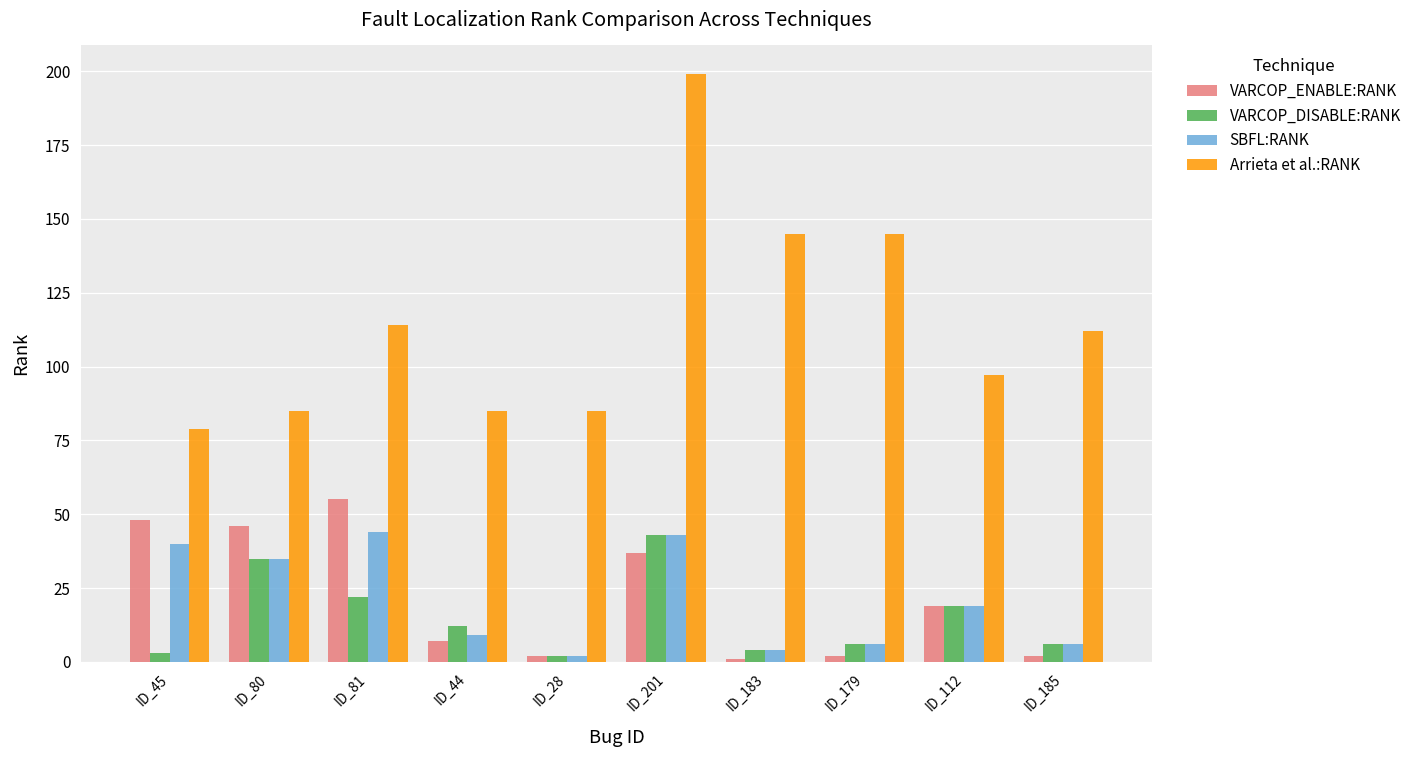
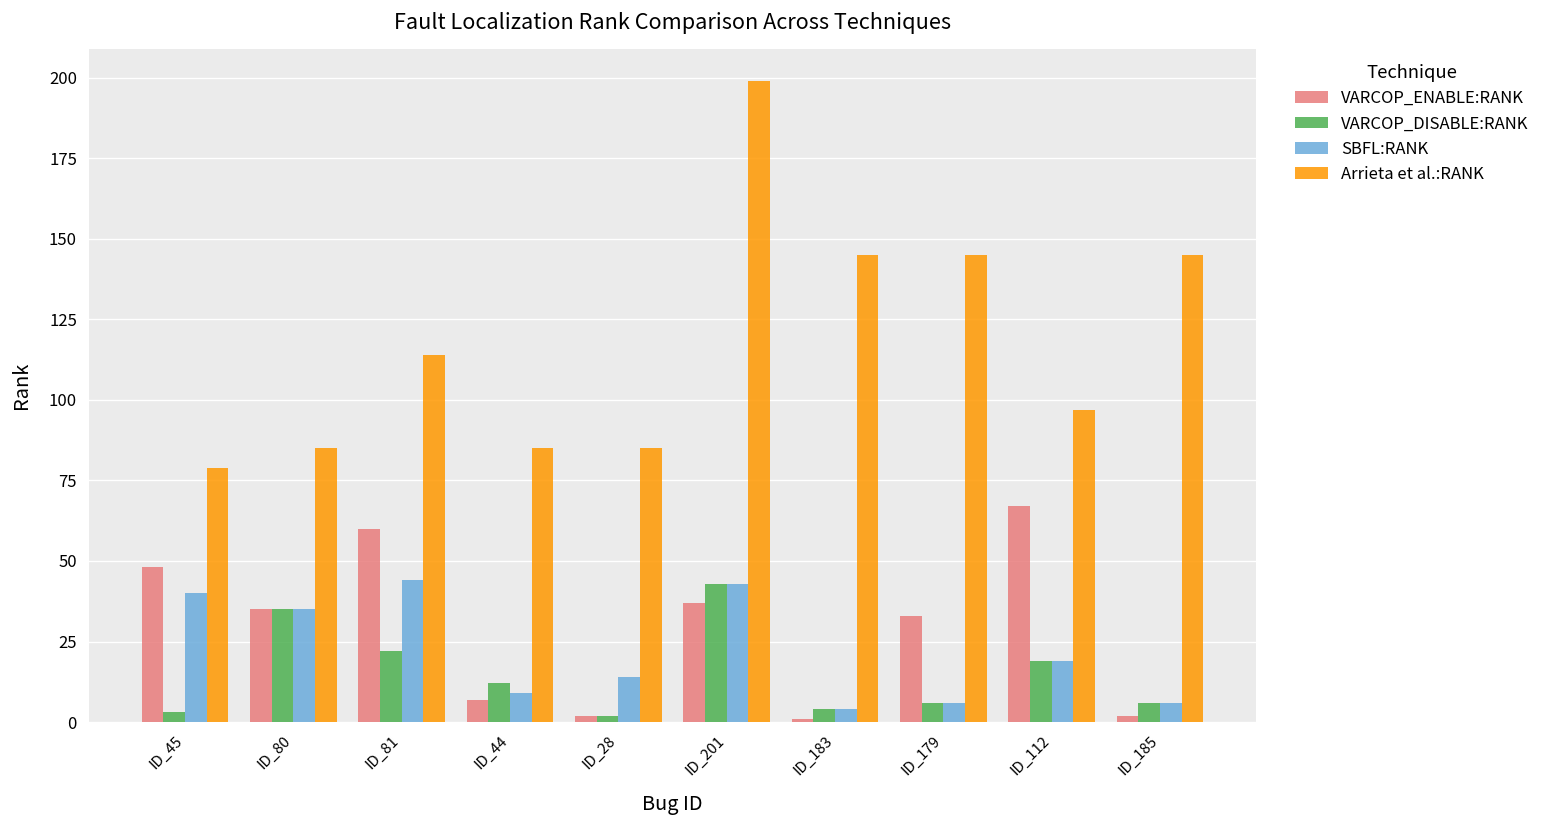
  {
    "VARCOP_ENABLE:RANK": {
      "ID_45": 48,
-     "ID_80": 46,
-     "ID_81": 55,
+     "ID_80": 35,
+     "ID_81": 60,
      "ID_44": 7,
      "ID_28": 2,
      "ID_201": 37,
      "ID_183": 1,
-     "ID_179": 2,
-     "ID_112": 19,
+     "ID_179": 33,
+     "ID_112": 67,
      "ID_185": 2
    },
    "VARCOP_DISABLE:RANK": {
      "ID_45": 3,
      "ID_80": 35,
      "ID_81": 22,
      "ID_44": 12,
      "ID_28": 2,
      "ID_201": 43,
      "ID_183": 4,
      "ID_179": 6,
      "ID_112": 19,
      "ID_185": 6
    },
    "SBFL:RANK": {
      "ID_45": 40,
      "ID_80": 35,
      "ID_81": 44,
      "ID_44": 9,
-     "ID_28": 2,
+     "ID_28": 14,
      "ID_201": 43,
      "ID_183": 4,
      "ID_179": 6,
      "ID_112": 19,
      "ID_185": 6
    },
    "Arrieta et al.:RANK": {
      "ID_45": 79,
      "ID_80": 85,
      "ID_81": 114,
      "ID_44": 85,
      "ID_28": 85,
      "ID_201": 199,
      "ID_183": 145,
      "ID_179": 145,
      "ID_112": 97,
-     "ID_185": 112
+     "ID_185": 145
    }
  }
